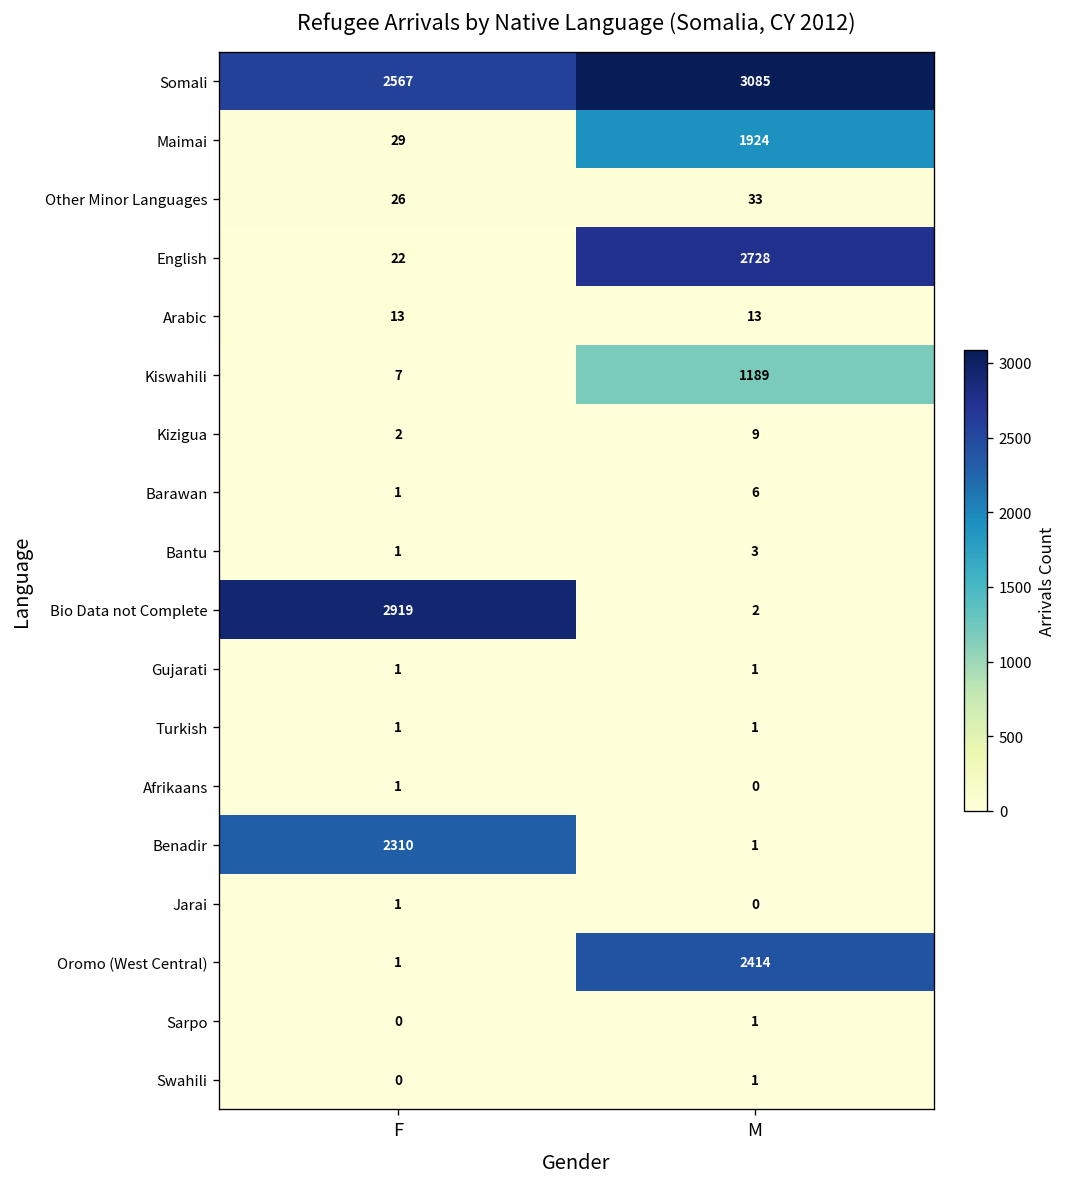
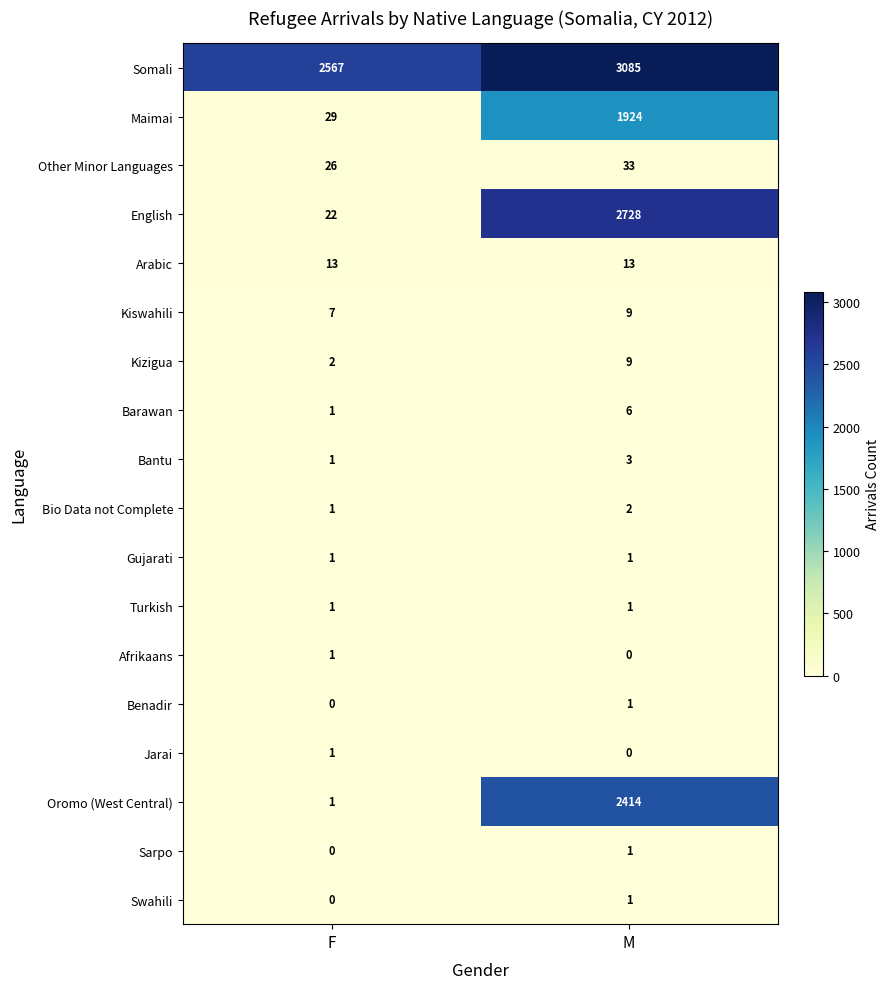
  {
    "Somali": {
      "F": 2567,
      "M": 3085
    },
    "Maimai": {
      "F": 29,
      "M": 1924
    },
    "Other Minor Languages": {
      "F": 26,
      "M": 33
    },
    "English": {
      "F": 22,
      "M": 2728
    },
    "Arabic": {
      "F": 13,
      "M": 13
    },
    "Kiswahili": {
      "F": 7,
-     "M": 1189
+     "M": 9
    },
    "Kizigua": {
      "F": 2,
      "M": 9
    },
    "Barawan": {
      "F": 1,
      "M": 6
    },
    "Bantu": {
      "F": 1,
      "M": 3
    },
    "Bio Data not Complete": {
-     "F": 2919,
+     "F": 1,
      "M": 2
    },
    "Gujarati": {
      "F": 1,
      "M": 1
    },
    "Turkish": {
      "F": 1,
      "M": 1
    },
    "Afrikaans": {
      "F": 1,
      "M": 0
    },
    "Benadir": {
-     "F": 2310,
+     "F": 0,
      "M": 1
    },
    "Jarai": {
      "F": 1,
      "M": 0
    },
    "Oromo (West Central)": {
      "F": 1,
      "M": 2414
    },
    "Sarpo": {
      "F": 0,
      "M": 1
    },
    "Swahili": {
      "F": 0,
      "M": 1
    }
  }
